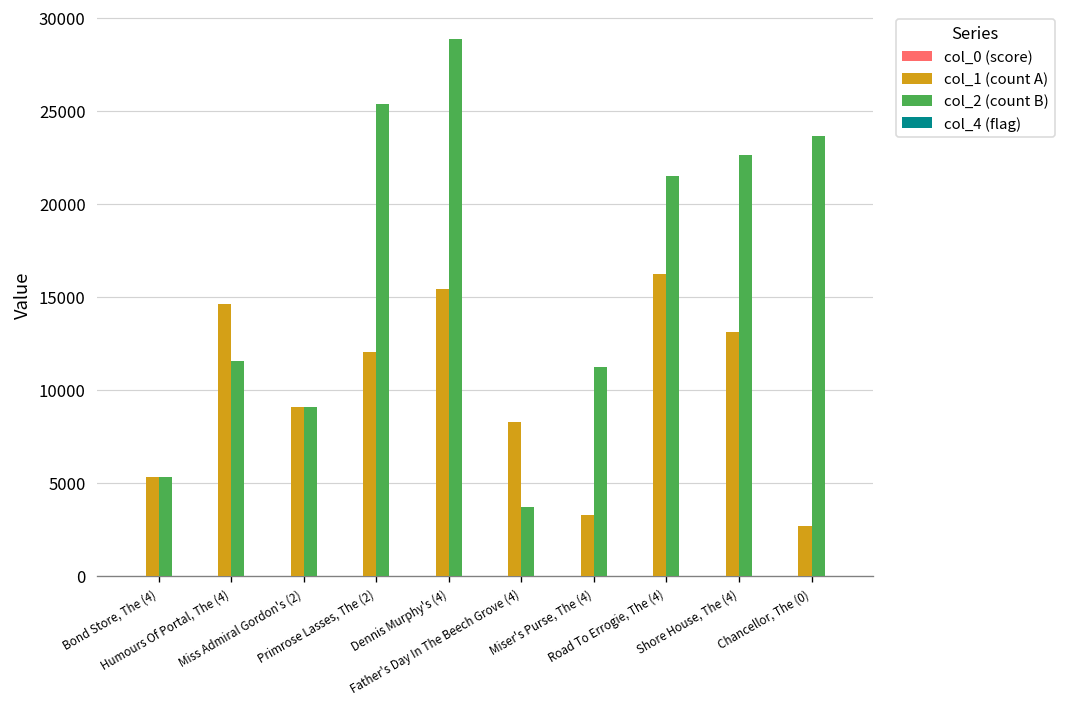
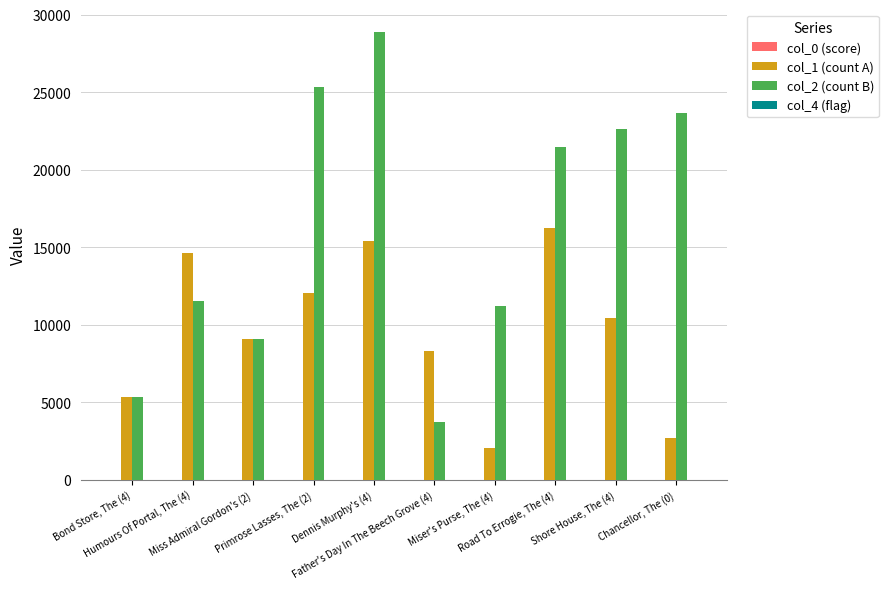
  {
    "col_1 (count A)": {
      "Bond Store, The (4)": 5300,
      "Humours Of Portal, The (4)": 14600,
      "Miss Admiral Gordon's (2)": 9100,
      "Primrose Lasses, The (2)": 12100,
      "Dennis Murphy's (4)": 15400,
      "Father's Day In The Beech Grove (4)": 8300,
-     "Miser's Purse, The (4)": 3300,
+     "Miser's Purse, The (4)": 2000,
      "Road To Errogie, The (4)": 16200,
-     "Shore House, The (4)": 13100,
+     "Shore House, The (4)": 10400,
      "Chancellor, The (0)": 2700
    },
    "col_2 (count B)": {
      "Bond Store, The (4)": 5300,
      "Humours Of Portal, The (4)": 11500,
      "Miss Admiral Gordon's (2)": 9100,
      "Primrose Lasses, The (2)": 25400,
      "Dennis Murphy's (4)": 28900,
      "Father's Day In The Beech Grove (4)": 3700,
      "Miser's Purse, The (4)": 11200,
      "Road To Errogie, The (4)": 21500,
      "Shore House, The (4)": 22600,
      "Chancellor, The (0)": 23600
    },
    "col_4 (flag)": {
      "Humours Of Portal, The (4)": 0,
      "Miss Admiral Gordon's (2)": 0,
      "Primrose Lasses, The (2)": 0,
      "Dennis Murphy's (4)": 0,
      "Father's Day In The Beech Grove (4)": 0,
      "Miser's Purse, The (4)": 0,
      "Road To Errogie, The (4)": 0,
      "Shore House, The (4)": 0,
      "Chancellor, The (0)": 0
    }
  }
